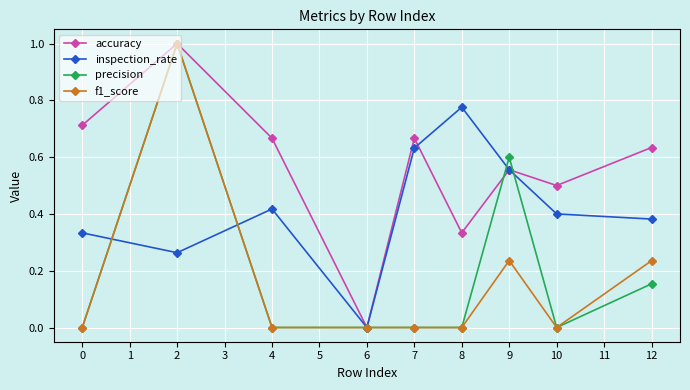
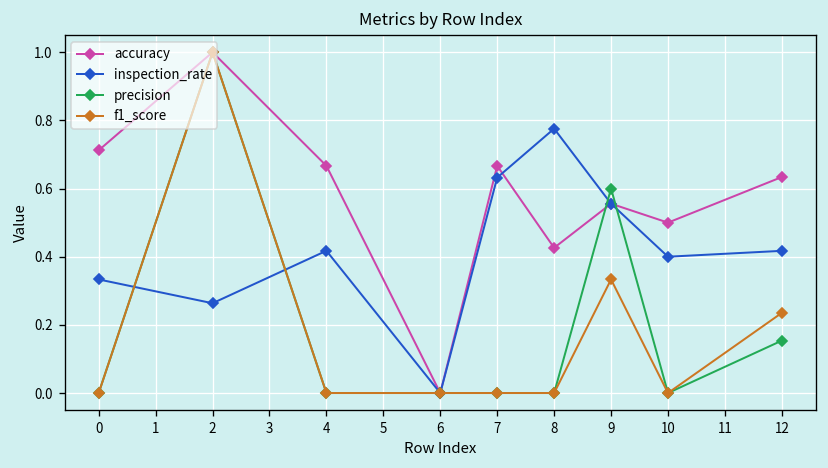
  {
    "accuracy": {
      "0": 0.71,
      "4": 0.67,
      "7": 0.67,
-     "8": 0.33,
+     "8": 0.43,
      "10": 0.50,
      "12": 0.63
    },
    "inspection_rate": {
      "0": 0.33,
      "2": 0.26,
      "4": 0.42,
      "7": 0.63,
      "8": 0.78,
      "10": 0.40,
-     "12": 0.38
+     "12": 0.42
    },
    "precision": {
      "9": 0.60,
      "12": 0.15
    },
    "f1_score": {
-     "9": 0.24,
+     "9": 0.33,
      "12": 0.24
    }
  }
